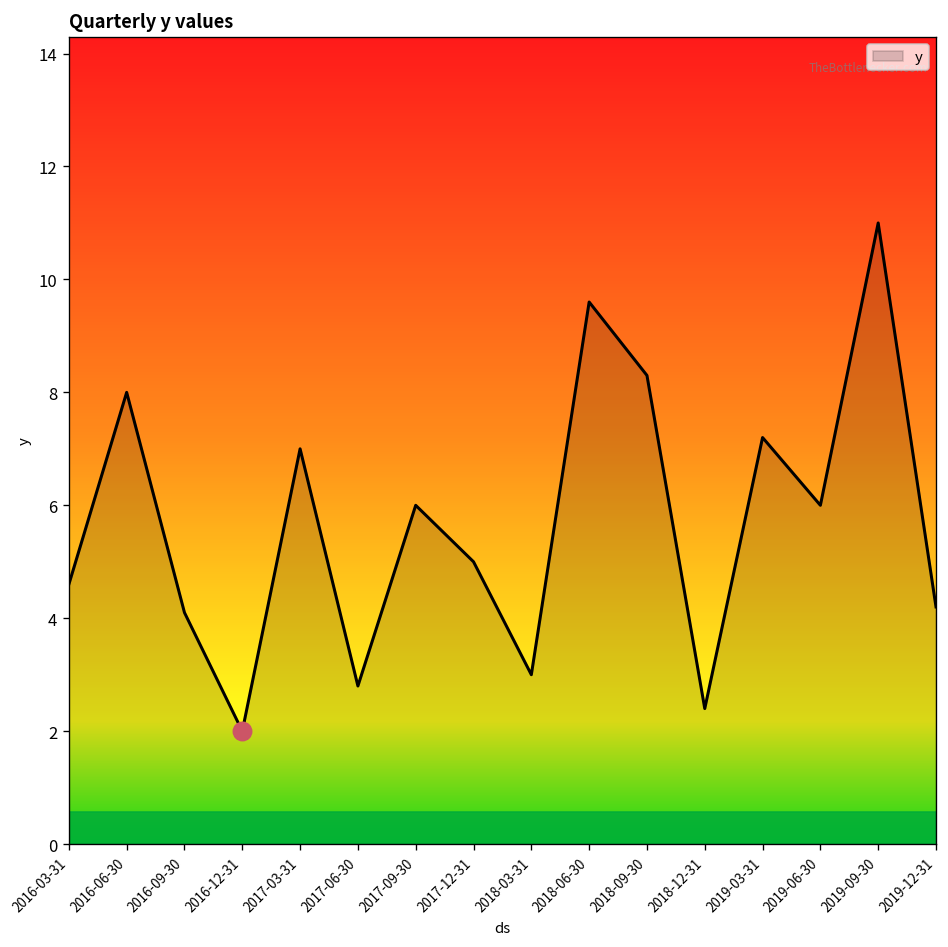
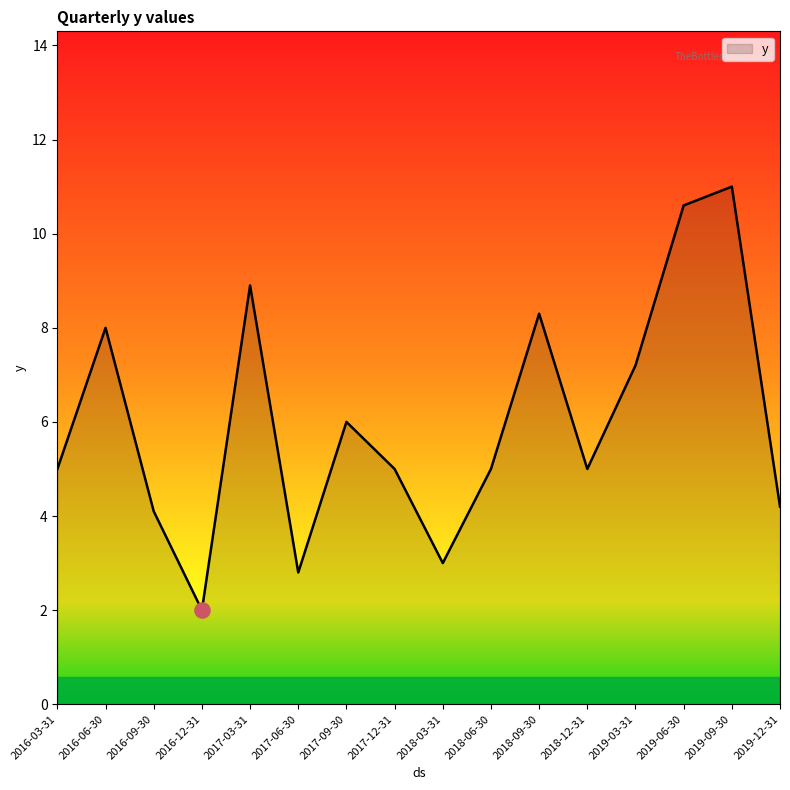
  {
    "y": {
-     "2016-03-31": 4.6,
+     "2016-03-31": 5.0,
      "2016-06-30": 8.0,
      "2016-09-30": 4.1,
-     "2017-03-31": 7.0,
+     "2017-03-31": 8.9,
      "2017-06-30": 2.8,
      "2017-09-30": 6.0,
      "2017-12-31": 5.0,
      "2018-03-31": 3.0,
-     "2018-06-30": 9.6,
+     "2018-06-30": 5.0,
      "2018-09-30": 8.3,
-     "2018-12-31": 2.4,
+     "2018-12-31": 5.0,
      "2019-03-31": 7.2,
-     "2019-06-30": 6.0,
+     "2019-06-30": 10.6,
      "2019-09-30": 11.0,
      "2019-12-31": 4.2
    }
  }
